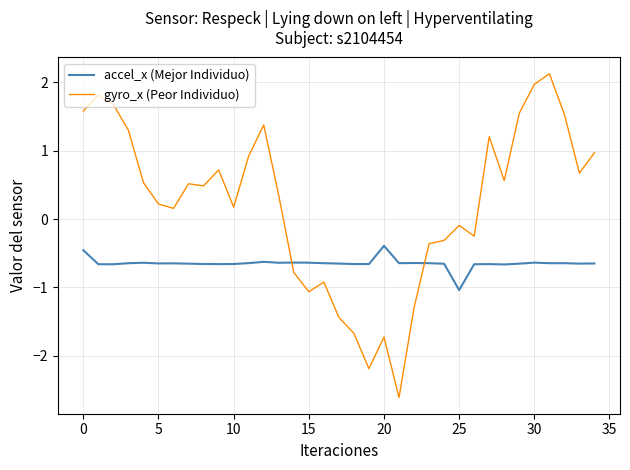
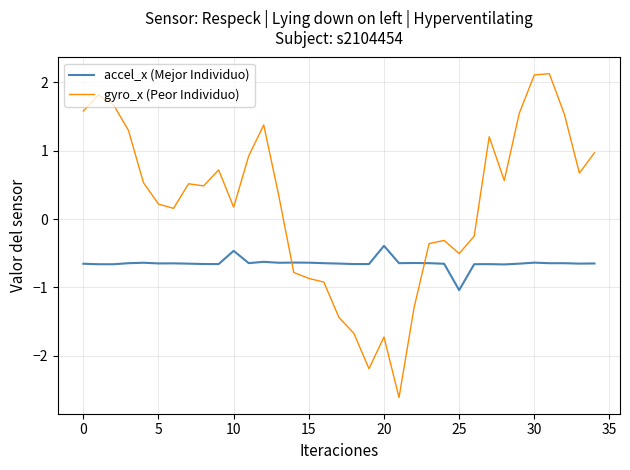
  {
    "accel_x (Mejor Individuo)": {
-     "0": -0.5,
+     "0": -0.7,
      "5": -0.6,
-     "10": -0.7,
+     "10": -0.5,
      "15": -0.6,
      "20": -0.4,
      "25": -1.0,
      "30": -0.6
    },
    "gyro_x (Peor Individuo)": {
      "0": 1.6,
      "5": 0.2,
      "10": 0.2,
-     "15": -1.1,
+     "15": -0.9,
      "20": -1.7,
-     "25": -0.1,
-     "30": 2.0
+     "25": -0.5,
+     "30": 2.1
    }
  }
